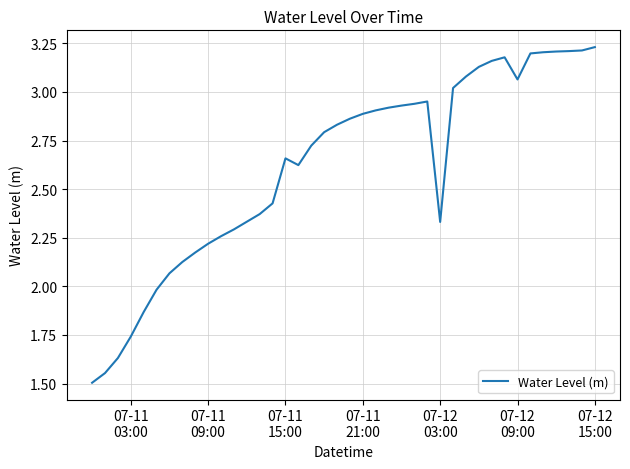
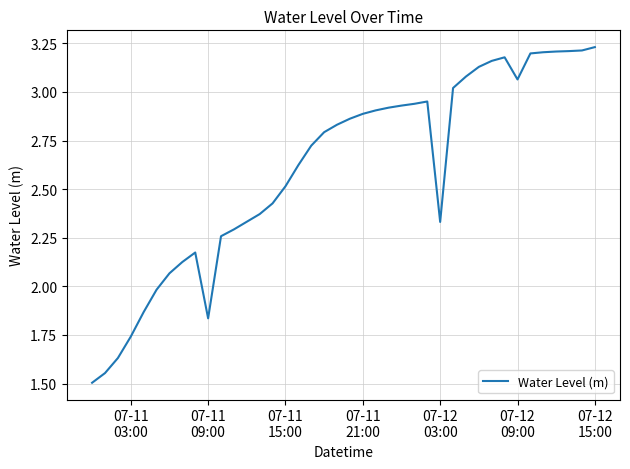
  {
    "07-11 03:00": 1.74,
-   "07-11 09:00": 2.22,
-   "07-11 15:00": 2.66,
+   "07-11 09:00": 1.84,
+   "07-11 15:00": 2.51,
    "07-11 21:00": 2.89,
    "07-12 03:00": 2.33,
    "07-12 09:00": 3.06,
    "07-12 15:00": 3.23
  }
